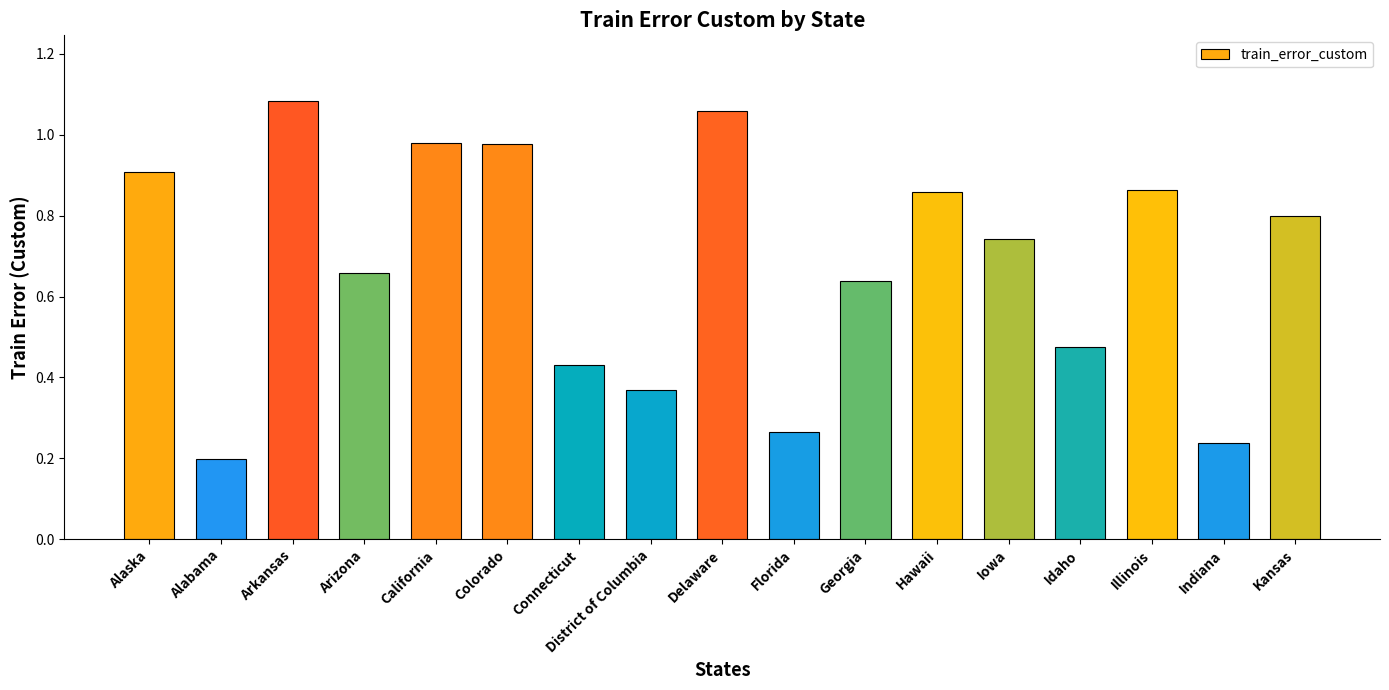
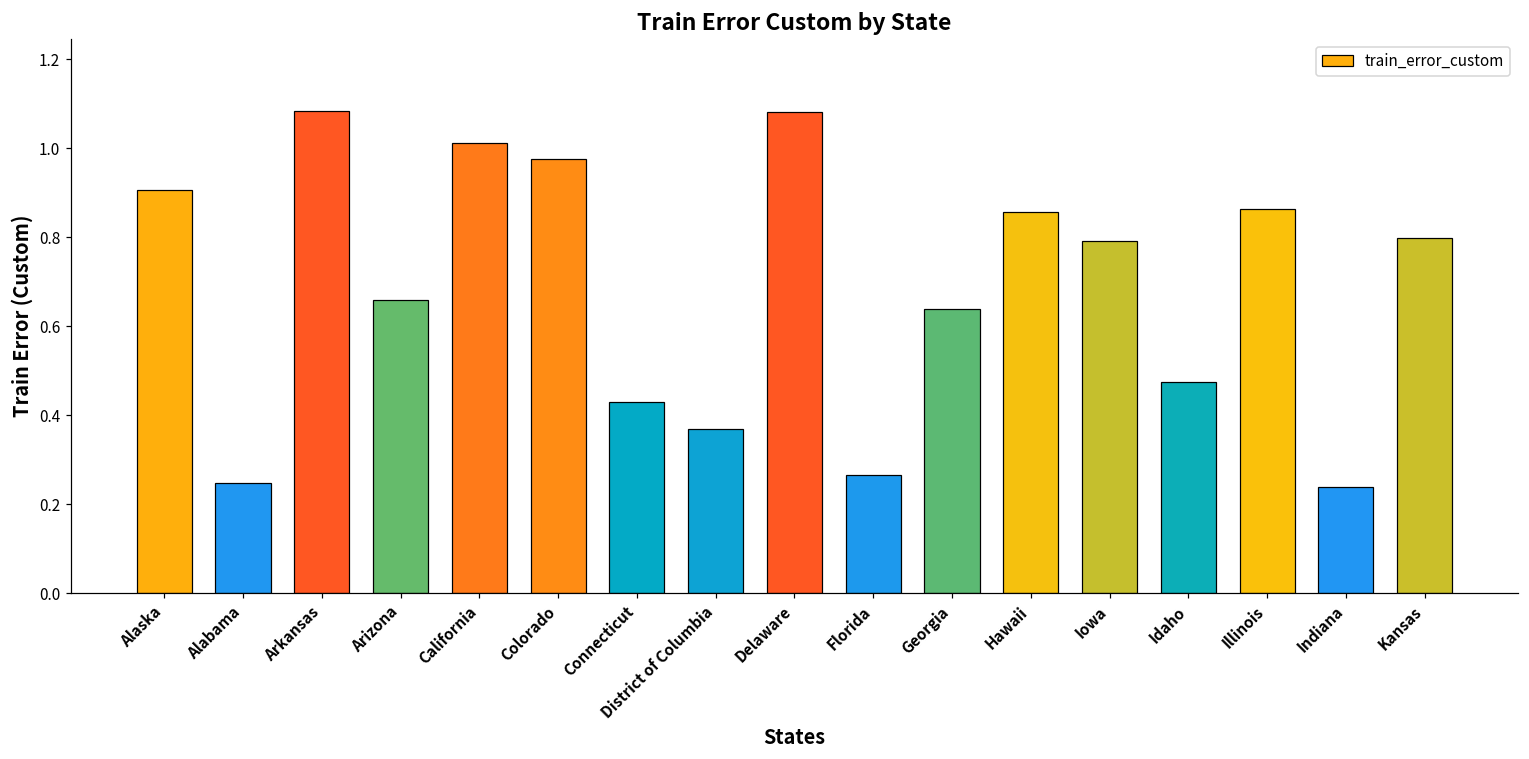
  {
    "Alaska": 0.91,
-   "Alabama": 0.20,
+   "Alabama": 0.25,
    "Arkansas": 1.08,
    "Arizona": 0.66,
-   "California": 0.98,
+   "California": 1.01,
    "Colorado": 0.98,
    "Connecticut": 0.43,
    "District of Columbia": 0.37,
-   "Delaware": 1.06,
+   "Delaware": 1.08,
    "Florida": 0.27,
    "Georgia": 0.64,
    "Hawaii": 0.86,
-   "Iowa": 0.74,
+   "Iowa": 0.79,
    "Idaho": 0.48,
    "Illinois": 0.86,
    "Indiana": 0.24,
    "Kansas": 0.80
  }
